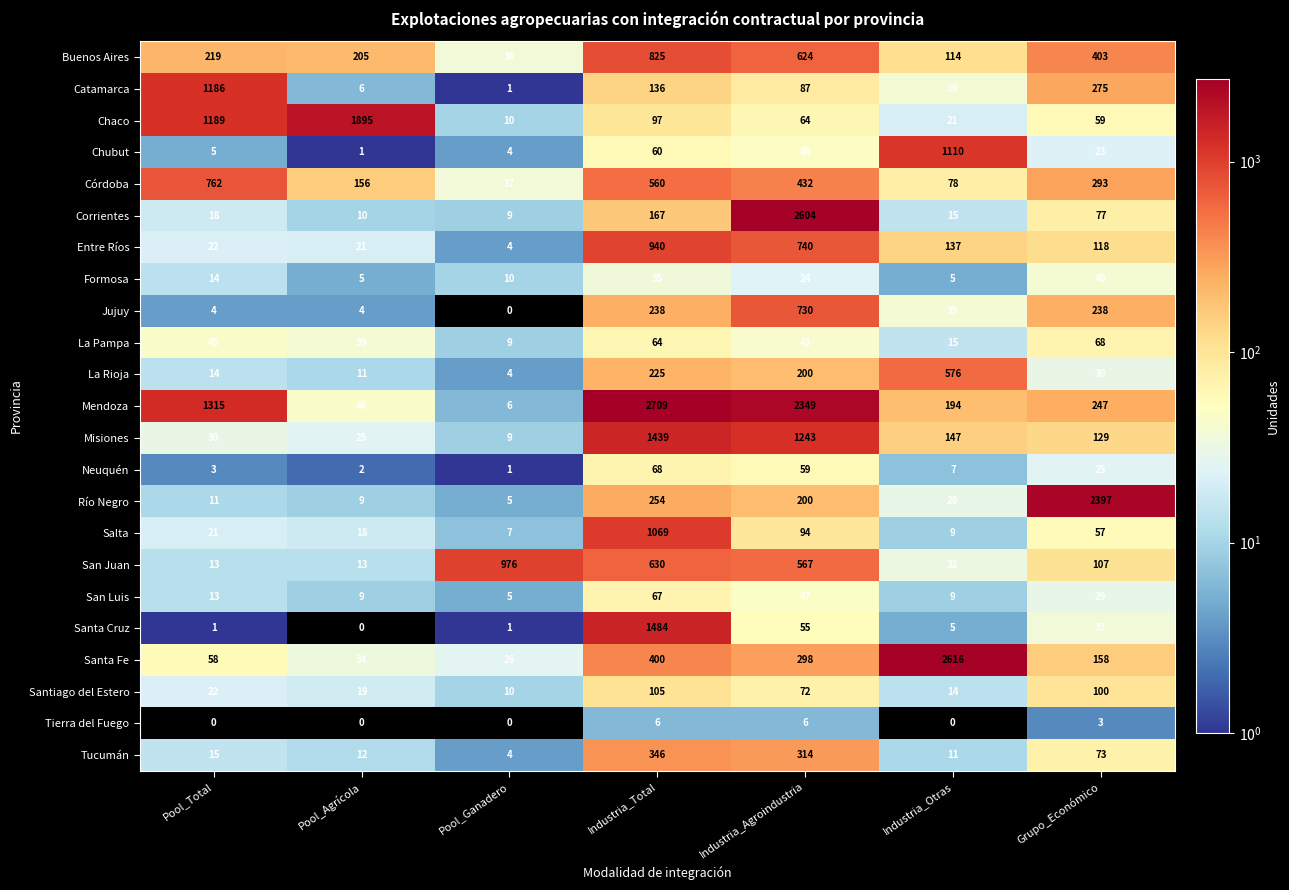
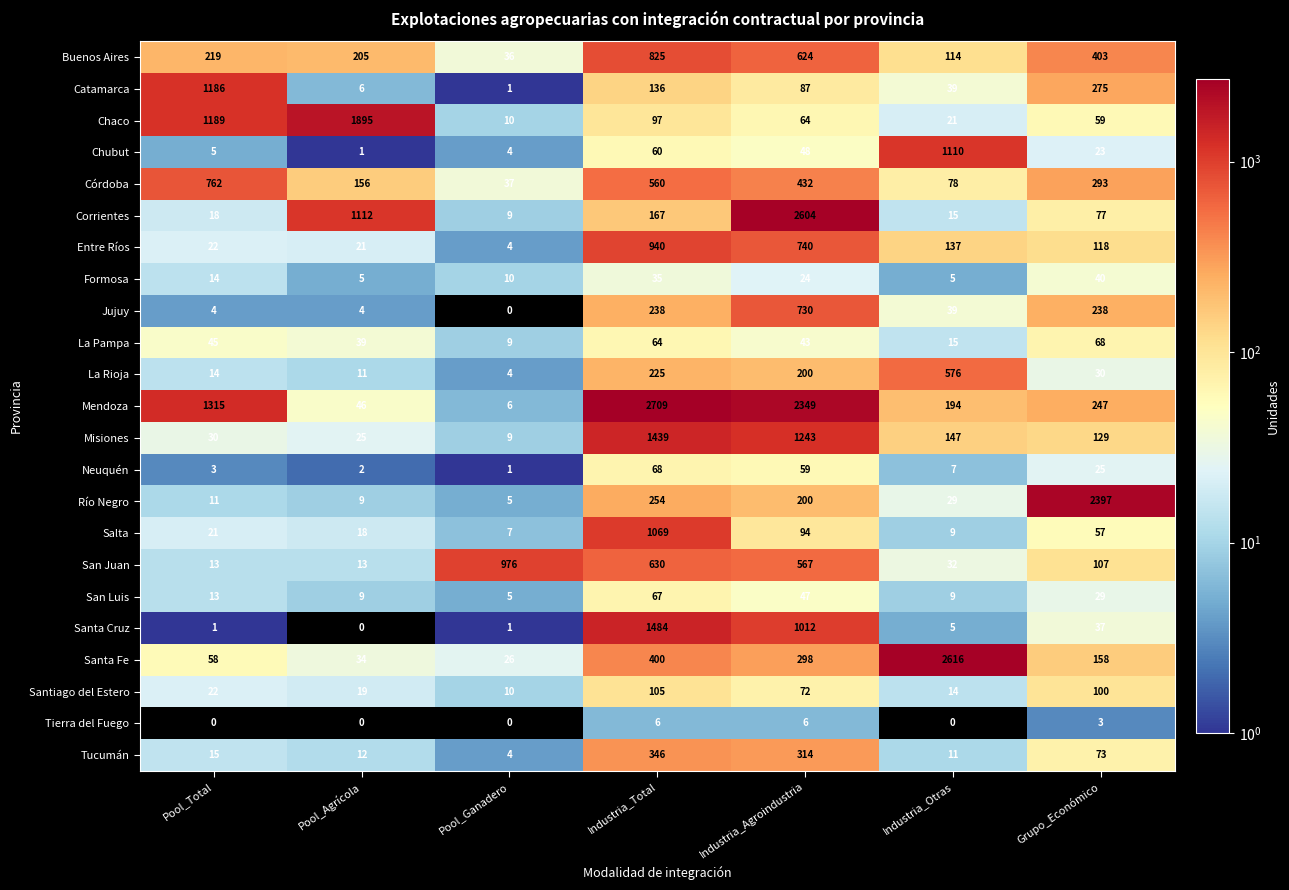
  {
    "Buenos Aires": {
      "Pool_Total": 219,
      "Pool_Agrícola": 205,
      "Industria_Total": 825,
      "Industria_Agroindustria": 624,
      "Industria_Otras": 114,
      "Grupo_Económico": 403
    },
    "Catamarca": {
      "Pool_Total": 1186,
      "Pool_Agrícola": 6,
      "Pool_Ganadero": 1,
      "Industria_Total": 136,
      "Industria_Agroindustria": 87,
      "Grupo_Económico": 275
    },
    "Chaco": {
      "Pool_Total": 1189,
      "Pool_Agrícola": 1895,
      "Pool_Ganadero": 10,
      "Industria_Total": 97,
      "Industria_Agroindustria": 64,
      "Grupo_Económico": 59
    },
    "Chubut": {
      "Pool_Total": 5,
      "Pool_Agrícola": 1,
      "Pool_Ganadero": 4,
      "Industria_Total": 60,
      "Industria_Agroindustria": 48,
      "Industria_Otras": 1110
    },
    "Córdoba": {
      "Pool_Total": 762,
      "Pool_Agrícola": 156,
      "Industria_Total": 560,
      "Industria_Agroindustria": 432,
      "Industria_Otras": 78,
      "Grupo_Económico": 293
    },
    "Corrientes": {
      "Pool_Total": 18,
-     "Pool_Agrícola": 10,
+     "Pool_Agrícola": 1112,
      "Pool_Ganadero": 9,
      "Industria_Total": 167,
      "Industria_Agroindustria": 2604,
      "Industria_Otras": 15,
      "Grupo_Económico": 77
    },
    "Entre Ríos": {
      "Pool_Ganadero": 4,
      "Industria_Total": 940,
      "Industria_Agroindustria": 740,
      "Industria_Otras": 137,
      "Grupo_Económico": 118
    },
    "Formosa": {
      "Pool_Total": 14,
      "Pool_Agrícola": 5,
      "Pool_Ganadero": 10,
      "Industria_Otras": 5
    },
    "Jujuy": {
      "Pool_Total": 4,
      "Pool_Agrícola": 4,
      "Pool_Ganadero": 0,
      "Industria_Total": 238,
      "Industria_Agroindustria": 730,
      "Grupo_Económico": 238
    },
    "La Pampa": {
      "Pool_Total": 45,
      "Pool_Ganadero": 9,
      "Industria_Total": 64,
      "Industria_Agroindustria": 43,
      "Industria_Otras": 15,
      "Grupo_Económico": 68
    },
    "La Rioja": {
      "Pool_Total": 14,
      "Pool_Agrícola": 11,
      "Pool_Ganadero": 4,
      "Industria_Total": 225,
      "Industria_Agroindustria": 200,
      "Industria_Otras": 576
    },
    "Mendoza": {
      "Pool_Total": 1315,
      "Pool_Agrícola": 46,
      "Pool_Ganadero": 6,
      "Industria_Total": 2709,
      "Industria_Agroindustria": 2349,
      "Industria_Otras": 194,
      "Grupo_Económico": 247
    },
    "Misiones": {
      "Pool_Ganadero": 9,
      "Industria_Total": 1439,
      "Industria_Agroindustria": 1243,
      "Industria_Otras": 147,
      "Grupo_Económico": 129
    },
    "Neuquén": {
      "Pool_Total": 3,
      "Pool_Agrícola": 2,
      "Pool_Ganadero": 1,
      "Industria_Total": 68,
      "Industria_Agroindustria": 59,
      "Industria_Otras": 7
    },
    "Río Negro": {
      "Pool_Total": 11,
      "Pool_Agrícola": 9,
      "Pool_Ganadero": 5,
      "Industria_Total": 254,
      "Industria_Agroindustria": 200,
      "Grupo_Económico": 2397
    },
    "Salta": {
      "Pool_Agrícola": 18,
      "Pool_Ganadero": 7,
      "Industria_Total": 1069,
      "Industria_Agroindustria": 94,
      "Industria_Otras": 9,
      "Grupo_Económico": 57
    },
    "San Juan": {
      "Pool_Total": 13,
      "Pool_Agrícola": 13,
      "Pool_Ganadero": 976,
      "Industria_Total": 630,
      "Industria_Agroindustria": 567,
      "Grupo_Económico": 107
    },
    "San Luis": {
      "Pool_Total": 13,
      "Pool_Agrícola": 9,
      "Pool_Ganadero": 5,
      "Industria_Total": 67,
      "Industria_Agroindustria": 47,
      "Industria_Otras": 9
    },
    "Santa Cruz": {
      "Pool_Total": 1,
      "Pool_Agrícola": 0,
      "Pool_Ganadero": 1,
      "Industria_Total": 1484,
-     "Industria_Agroindustria": 55,
+     "Industria_Agroindustria": 1012,
      "Industria_Otras": 5
    },
    "Santa Fe": {
      "Pool_Total": 58,
      "Industria_Total": 400,
      "Industria_Agroindustria": 298,
      "Industria_Otras": 2616,
      "Grupo_Económico": 158
    },
    "Santiago del Estero": {
      "Pool_Ganadero": 10,
      "Industria_Total": 105,
      "Industria_Agroindustria": 72,
      "Industria_Otras": 14,
      "Grupo_Económico": 100
    },
    "Tierra del Fuego": {
      "Pool_Total": 0,
      "Pool_Agrícola": 0,
      "Pool_Ganadero": 0,
      "Industria_Total": 6,
      "Industria_Agroindustria": 6,
      "Industria_Otras": 0,
      "Grupo_Económico": 3
    },
    "Tucumán": {
      "Pool_Total": 15,
      "Pool_Agrícola": 12,
      "Pool_Ganadero": 4,
      "Industria_Total": 346,
      "Industria_Agroindustria": 314,
      "Industria_Otras": 11,
      "Grupo_Económico": 73
    }
  }
